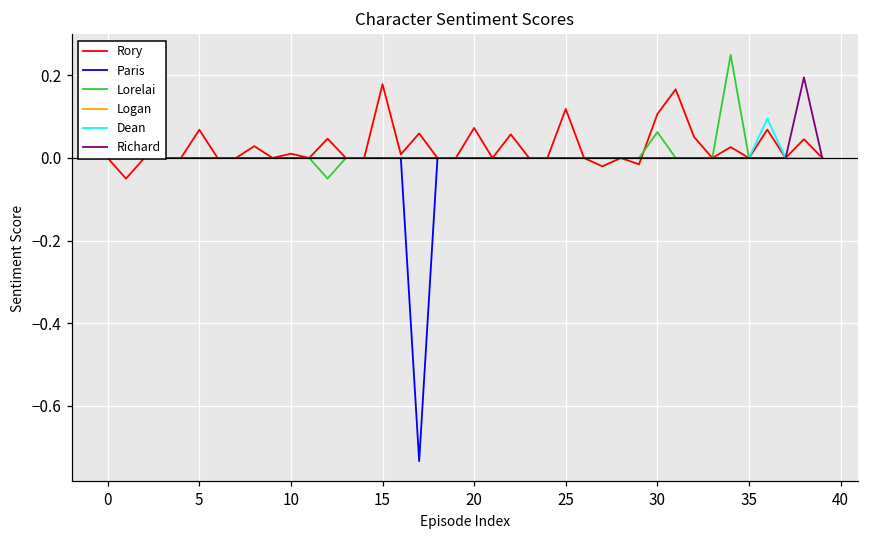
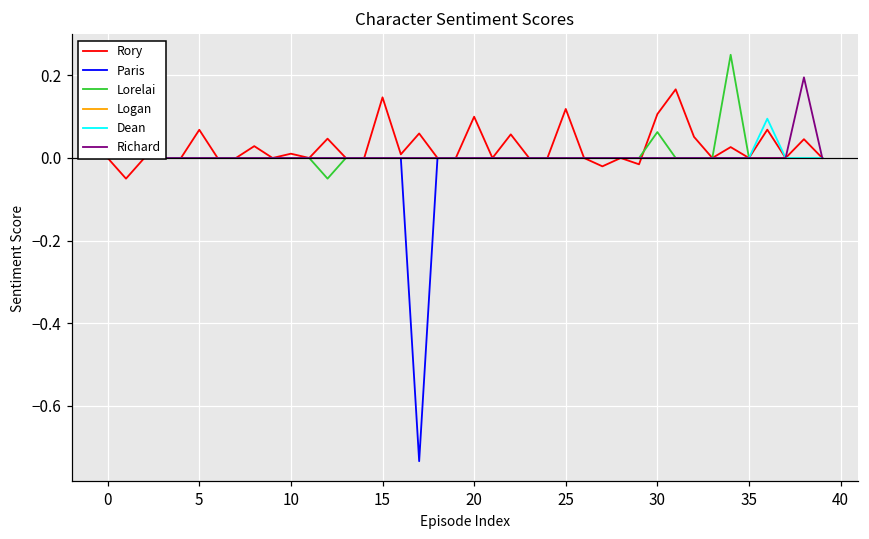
  {
    "Rory": {
      "5": 0.07,
      "10": 0.01,
-     "15": 0.18,
-     "20": 0.07,
+     "15": 0.15,
+     "20": 0.10,
      "25": 0.12,
      "30": 0.11
    },
    "Lorelai": {
      "30": 0.06
    }
  }
